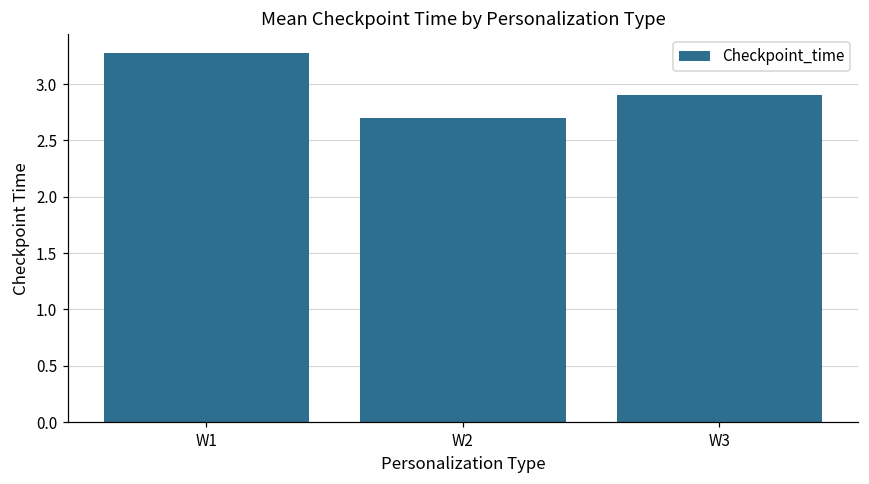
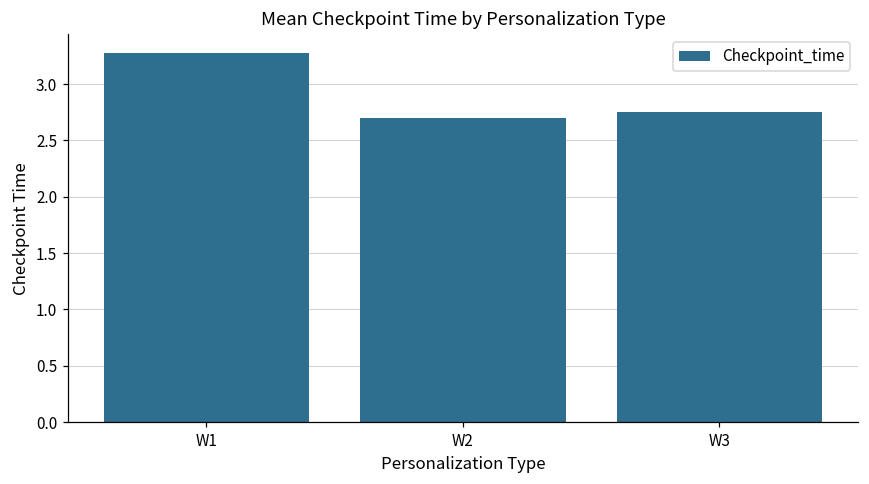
  {
    "W1": 3.28,
    "W2": 2.70,
-   "W3": 2.90
+   "W3": 2.75
  }
